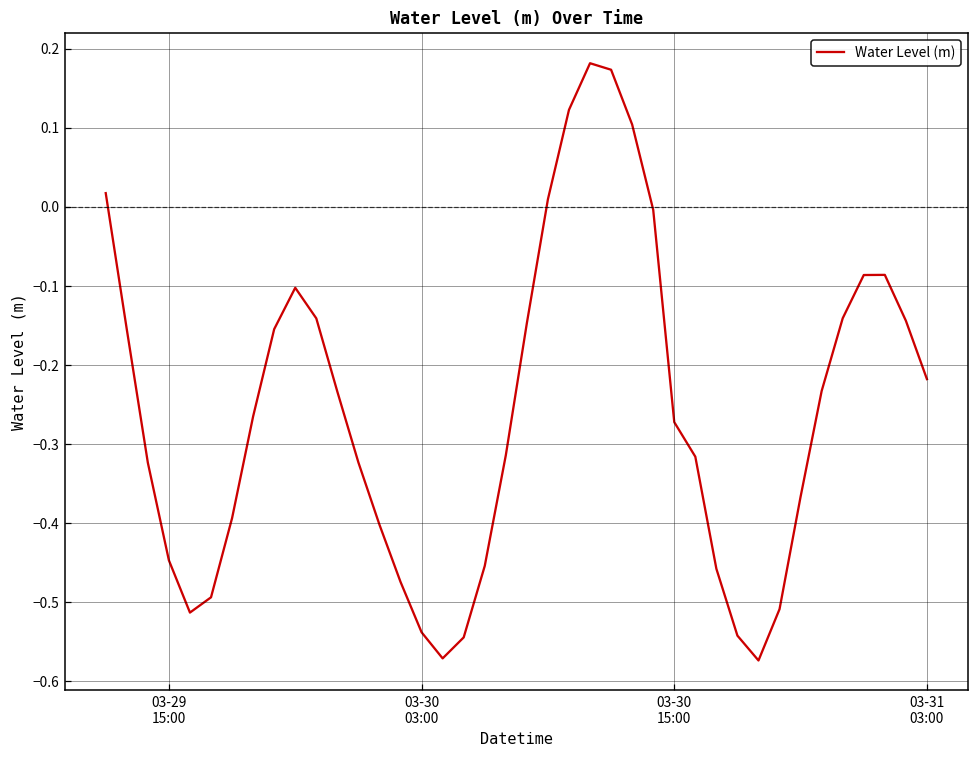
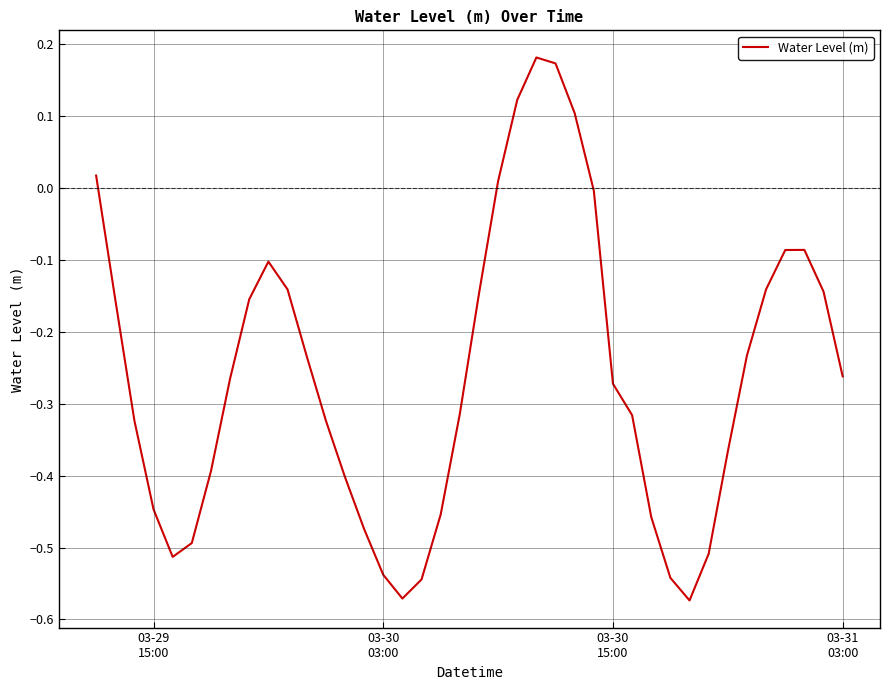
  {
    "03-29 15:00": -0.45,
    "03-30 03:00": -0.54,
    "03-30 15:00": -0.27,
-   "03-31 03:00": -0.22
+   "03-31 03:00": -0.26
  }
